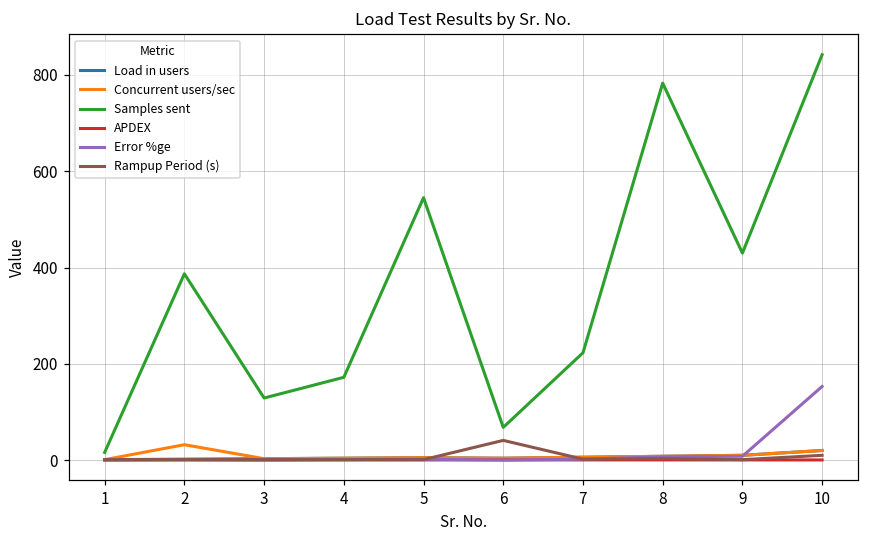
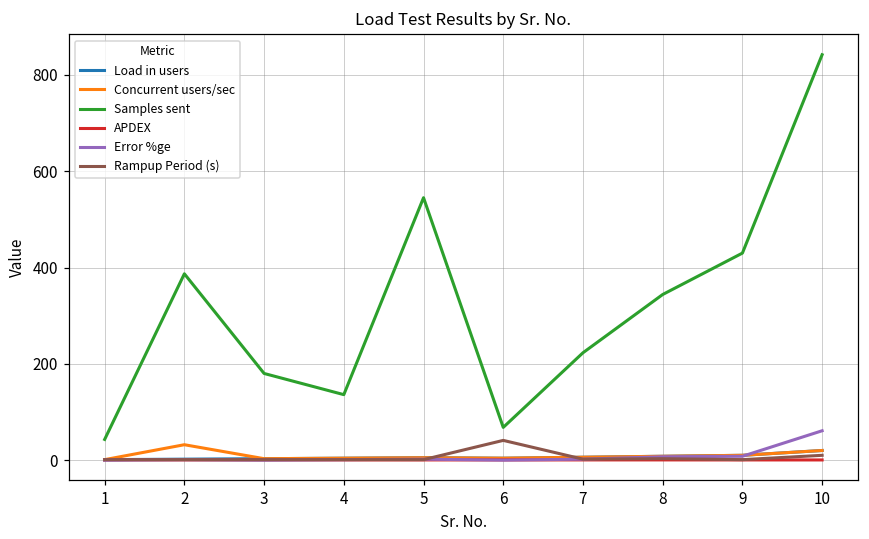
  {
    "Concurrent users/sec": {
      "2": 30
    },
    "Samples sent": {
-     "1": 20,
+     "1": 40,
      "2": 390,
-     "3": 130,
-     "4": 170,
+     "3": 180,
+     "4": 140,
      "5": 550,
      "6": 70,
      "7": 220,
-     "8": 780,
+     "8": 340,
      "9": 430,
      "10": 840
    },
    "APDEX": {
      "10": 0
    },
    "Error %ge": {
-     "10": 150
+     "10": 60
    },
    "Rampup Period (s)": {
      "6": 40,
      "10": 10
    }
  }
